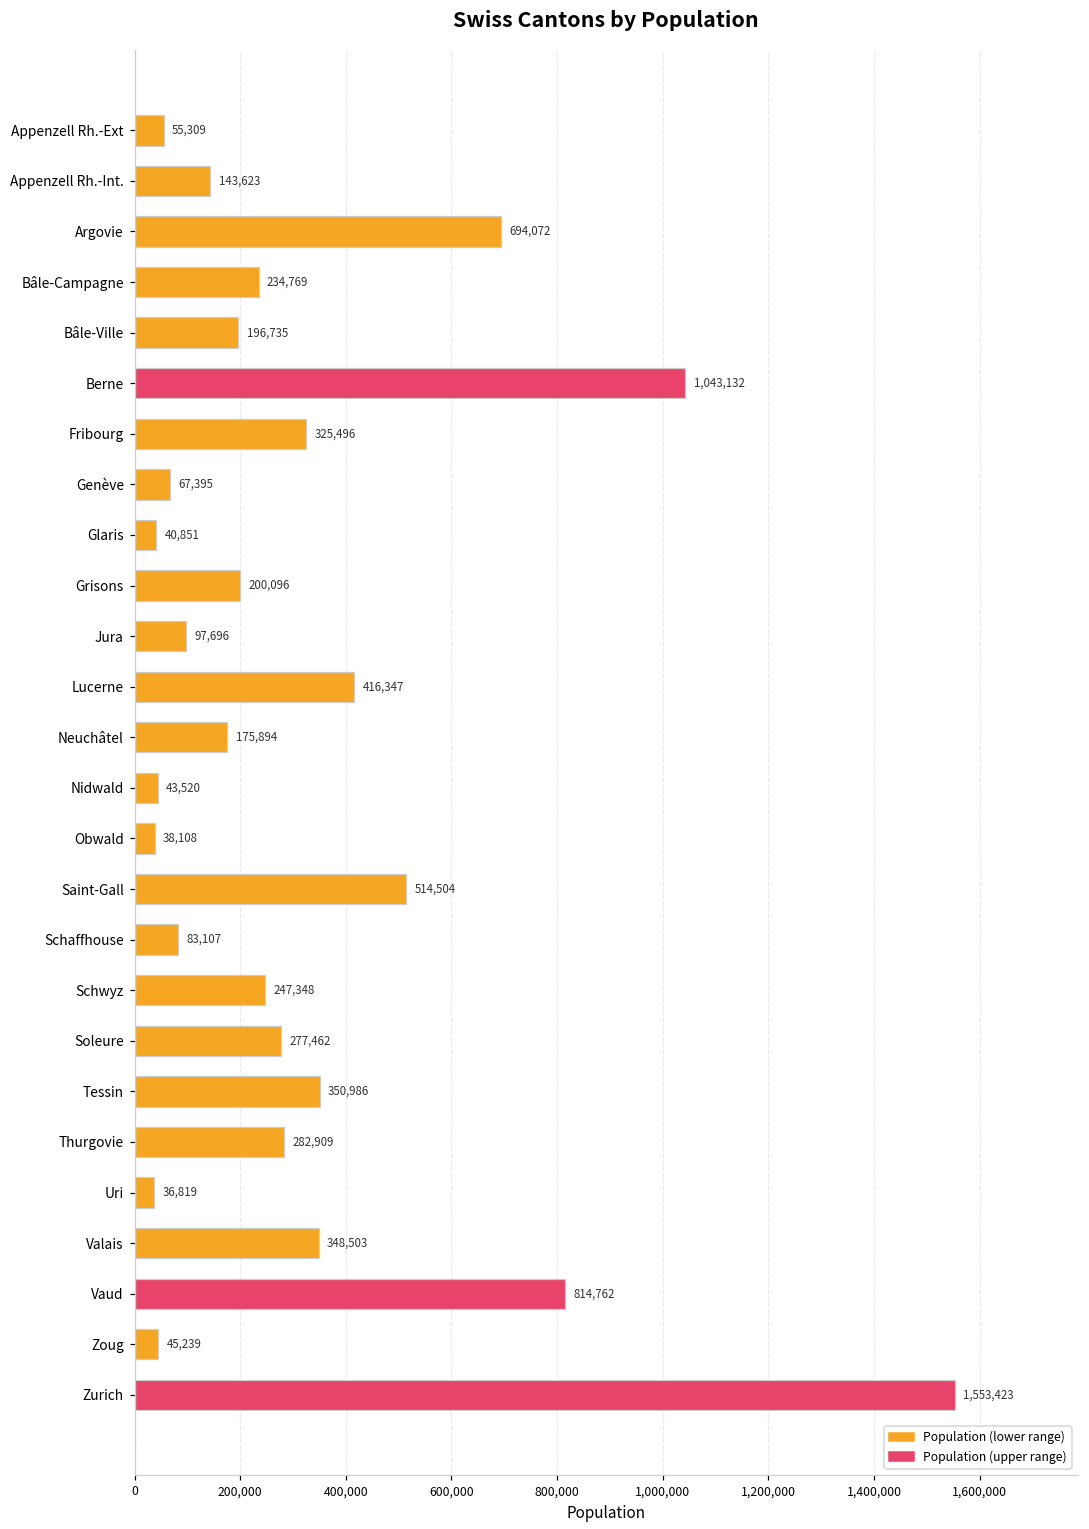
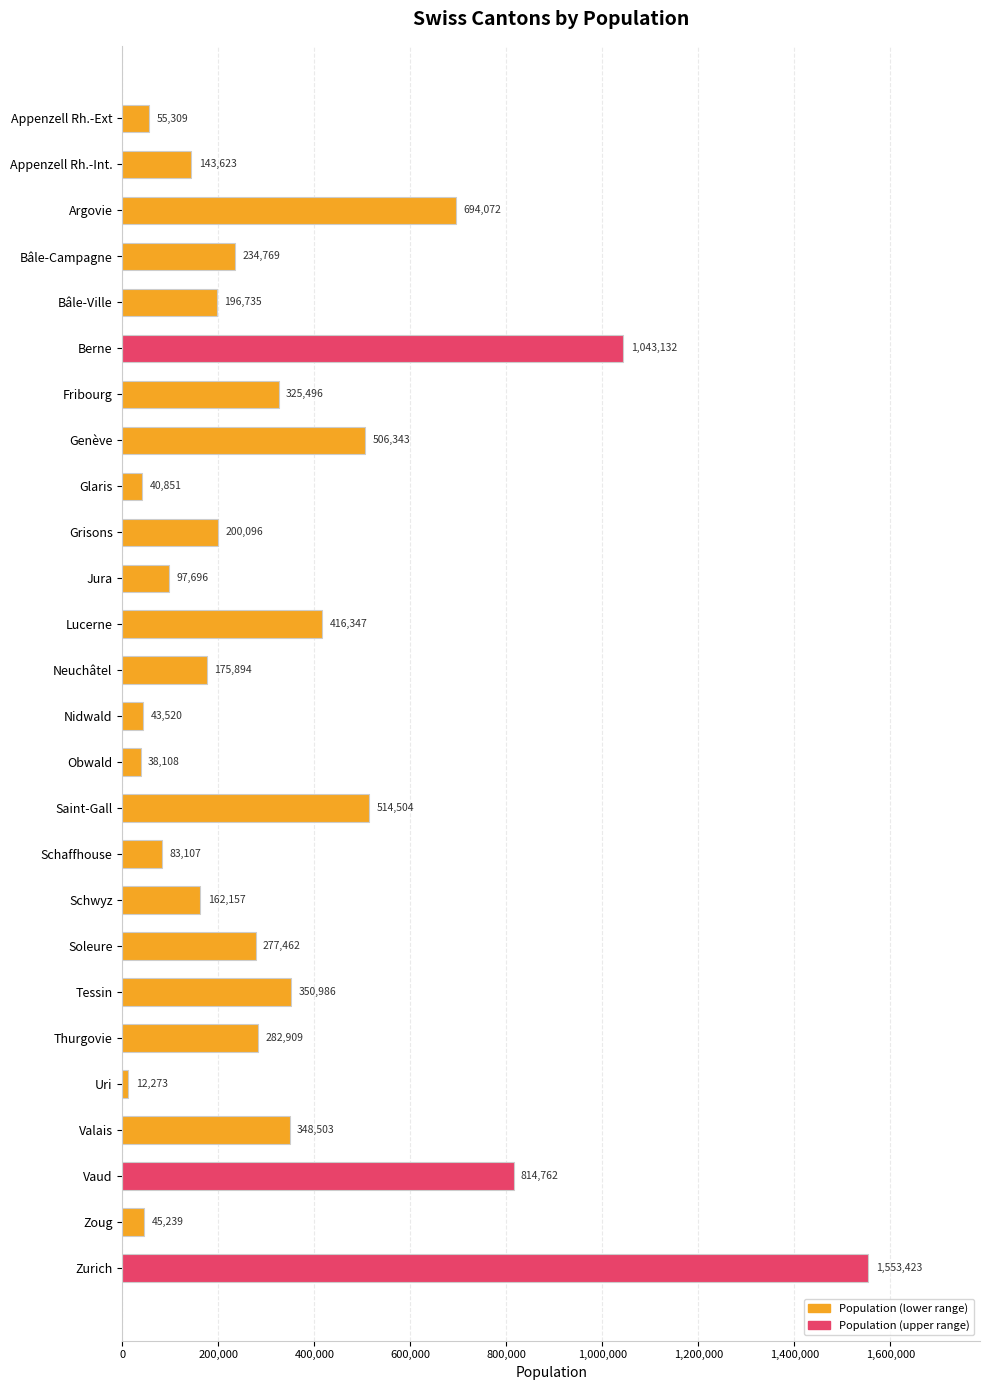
  {
    "Appenzell Rh.-Ext": "55,309",
    "Appenzell Rh.-Int.": "143,623",
    "Argovie": "694,072",
    "Bâle-Campagne": "234,769",
    "Bâle-Ville": "196,735",
    "Berne": "1,043,132",
    "Fribourg": "325,496",
-   "Genève": "67,395",
+   "Genève": "506,343",
    "Glaris": "40,851",
    "Grisons": "200,096",
    "Jura": "97,696",
    "Lucerne": "416,347",
    "Neuchâtel": "175,894",
    "Nidwald": "43,520",
    "Obwald": "38,108",
    "Saint-Gall": "514,504",
    "Schaffhouse": "83,107",
-   "Schwyz": "247,348",
+   "Schwyz": "162,157",
    "Soleure": "277,462",
    "Tessin": "350,986",
    "Thurgovie": "282,909",
-   "Uri": "36,819",
+   "Uri": "12,273",
    "Valais": "348,503",
    "Vaud": "814,762",
    "Zoug": "45,239",
    "Zurich": "1,553,423"
  }
